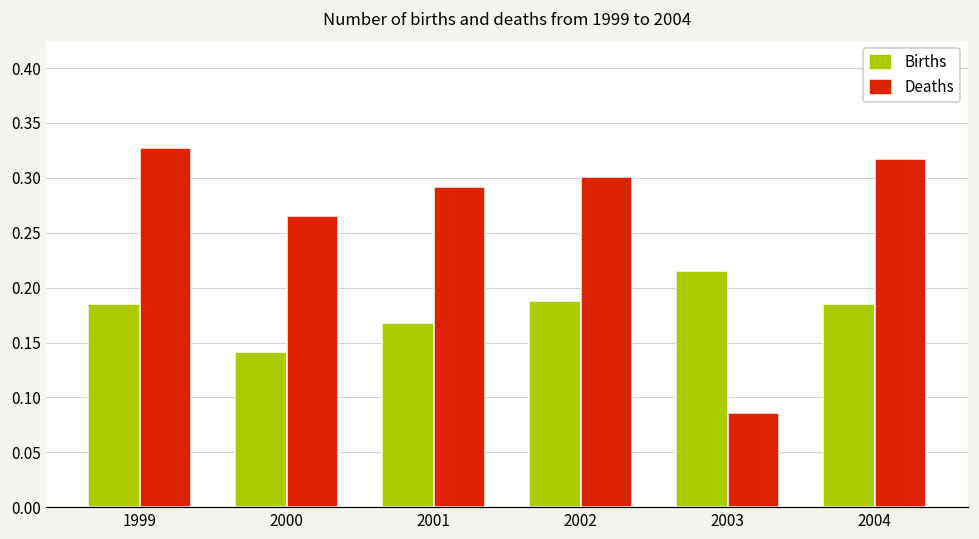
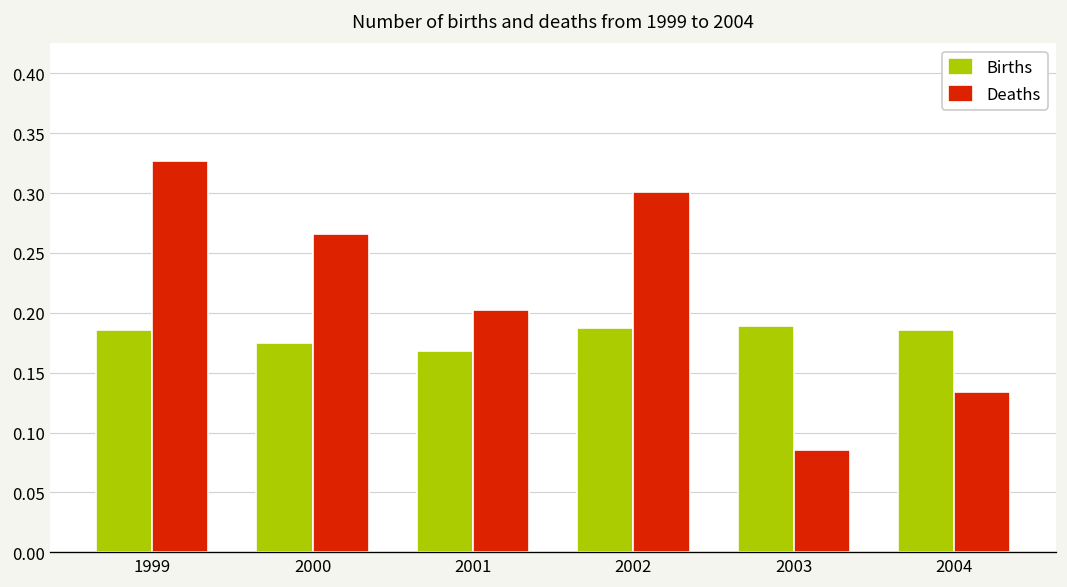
  {
    "Births": {
      "1999": 0.19,
-     "2000": 0.14,
+     "2000": 0.17,
      "2001": 0.17,
      "2002": 0.19,
-     "2003": 0.22,
+     "2003": 0.19,
      "2004": 0.19
    },
    "Deaths": {
      "1999": 0.33,
      "2000": 0.27,
-     "2001": 0.29,
+     "2001": 0.20,
      "2002": 0.30,
      "2003": 0.09,
-     "2004": 0.32
+     "2004": 0.13
    }
  }
